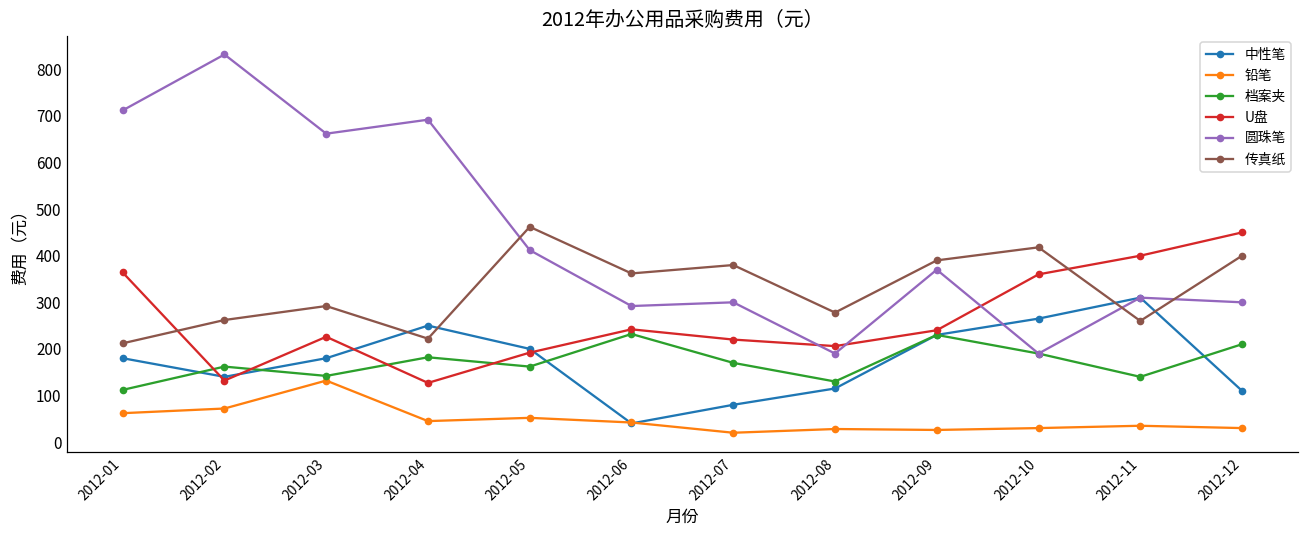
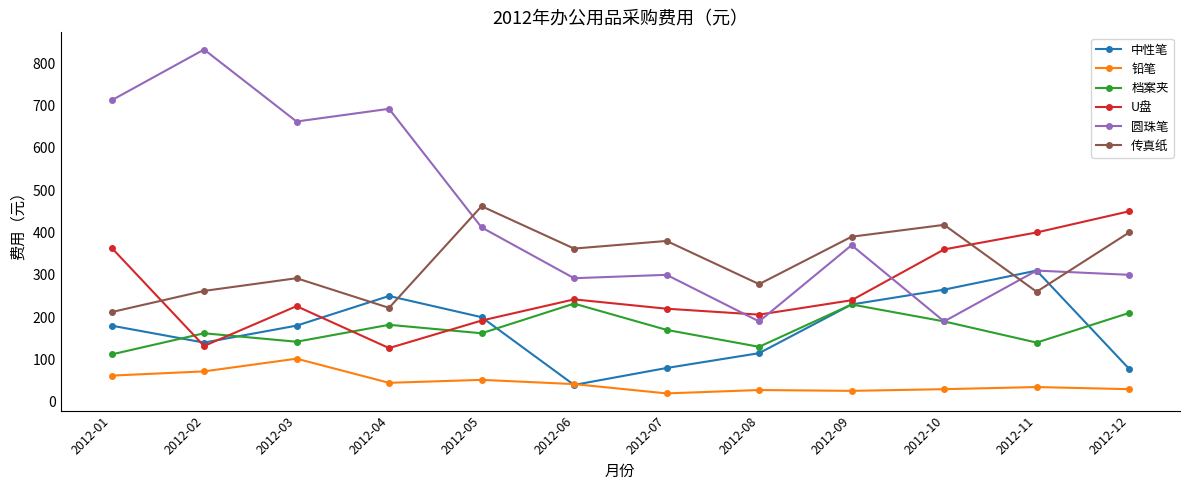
  {
    "中性笔": {
      "2012-01": 180,
      "2012-02": 140,
      "2012-03": 180,
      "2012-04": 250,
      "2012-05": 200,
      "2012-07": 80,
      "2012-08": 120,
      "2012-10": 270,
-     "2012-12": 110
+     "2012-12": 80
    },
    "铅笔": {
      "2012-01": 60,
      "2012-02": 70,
-     "2012-03": 130,
+     "2012-03": 100,
      "2012-04": 50,
      "2012-05": 50,
      "2012-07": 20,
      "2012-08": 30,
      "2012-09": 30,
      "2012-10": 30,
      "2012-11": 40,
      "2012-12": 30
    },
    "档案夹": {
      "2012-01": 110,
      "2012-02": 160,
      "2012-03": 140,
      "2012-04": 180,
      "2012-05": 160,
      "2012-06": 230,
      "2012-07": 170,
      "2012-08": 130,
      "2012-11": 140,
      "2012-12": 210
    },
    "U盘": {
      "2012-01": 360,
      "2012-02": 130,
      "2012-03": 230,
      "2012-04": 130,
      "2012-05": 190,
      "2012-06": 240,
      "2012-07": 220,
      "2012-08": 210,
      "2012-09": 240,
      "2012-10": 360,
      "2012-11": 400,
      "2012-12": 450
    },
    "圆珠笔": {
      "2012-01": 710,
      "2012-02": 830,
      "2012-03": 660,
      "2012-04": 690,
      "2012-05": 410,
      "2012-06": 290,
      "2012-07": 300,
      "2012-08": 190,
      "2012-09": 370,
      "2012-12": 300
    },
    "传真纸": {
      "2012-01": 210,
      "2012-02": 260,
      "2012-03": 290,
      "2012-04": 220,
      "2012-05": 460,
      "2012-06": 360,
      "2012-07": 380,
      "2012-08": 280,
      "2012-09": 390,
      "2012-10": 420,
      "2012-11": 260,
      "2012-12": 400
    }
  }
